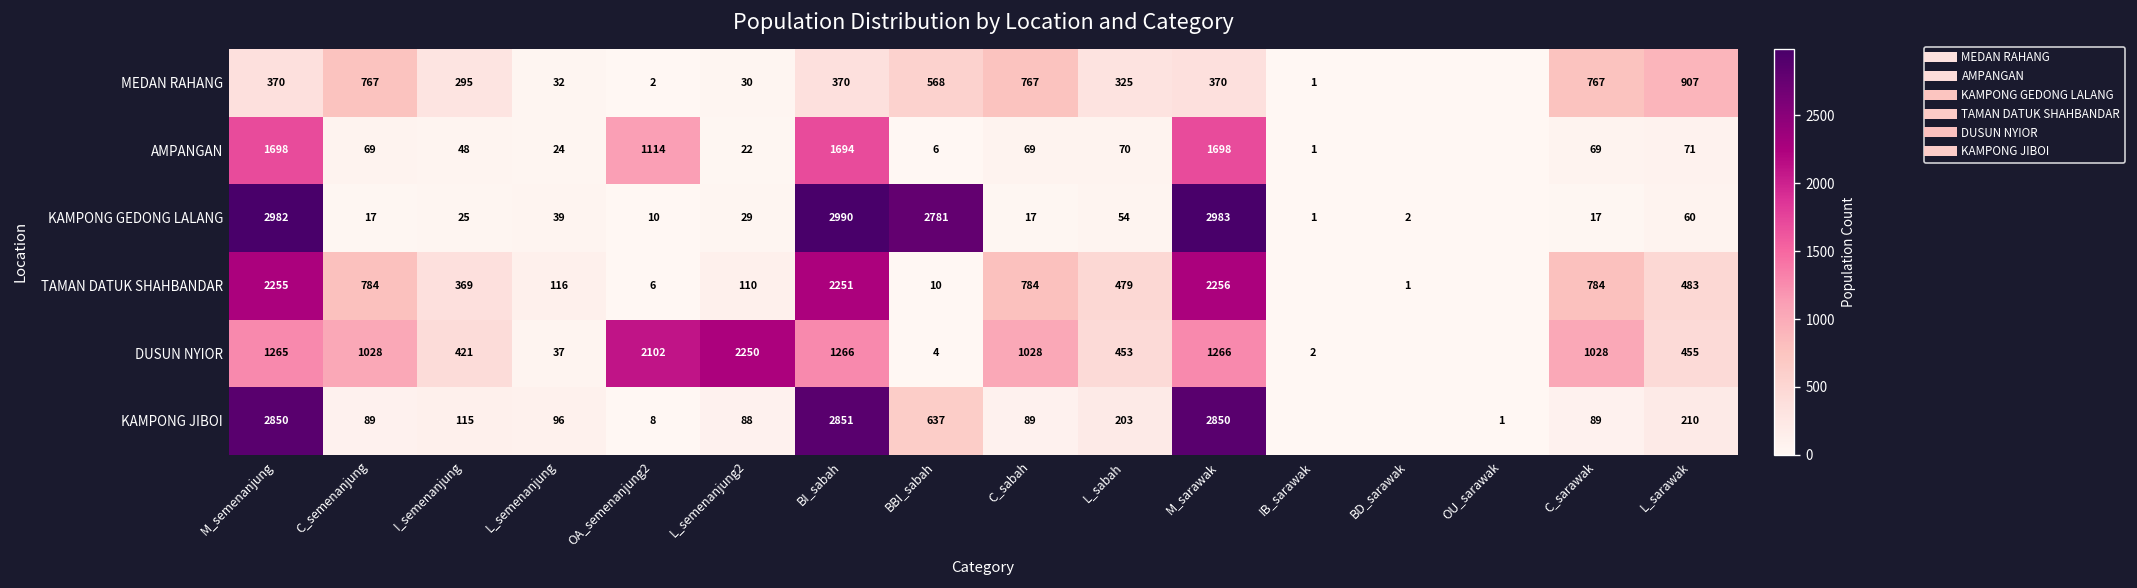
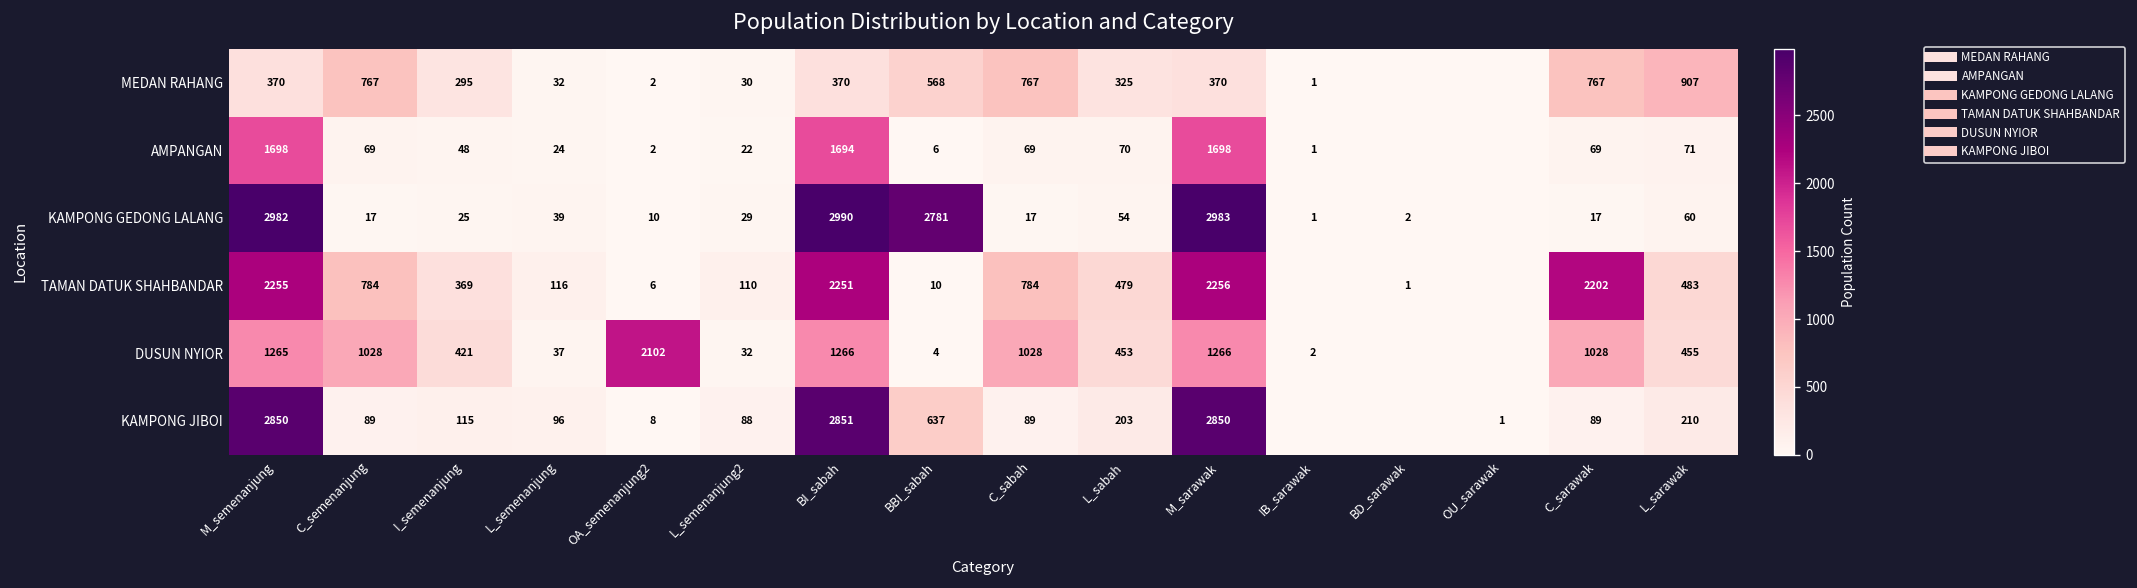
  {
    "MEDAN RAHANG": {
      "M_semenanjung": 370,
      "C_semenanjung": 767,
      "I_semenanjung": 295,
      "L_semenanjung": 32,
      "OA_semenanjung2": 2,
      "L_semenanjung2": 30,
      "BI_sabah": 370,
      "BBI_sabah": 568,
      "C_sabah": 767,
      "L_sabah": 325,
      "M_sarawak": 370,
      "IB_sarawak": 1,
      "C_sarawak": 767,
      "L_sarawak": 907
    },
    "AMPANGAN": {
      "M_semenanjung": 1698,
      "C_semenanjung": 69,
      "I_semenanjung": 48,
      "L_semenanjung": 24,
-     "OA_semenanjung2": 1114,
+     "OA_semenanjung2": 2,
      "L_semenanjung2": 22,
      "BI_sabah": 1694,
      "BBI_sabah": 6,
      "C_sabah": 69,
      "L_sabah": 70,
      "M_sarawak": 1698,
      "IB_sarawak": 1,
      "C_sarawak": 69,
      "L_sarawak": 71
    },
    "KAMPONG GEDONG LALANG": {
      "M_semenanjung": 2982,
      "C_semenanjung": 17,
      "I_semenanjung": 25,
      "L_semenanjung": 39,
      "OA_semenanjung2": 10,
      "L_semenanjung2": 29,
      "BI_sabah": 2990,
      "BBI_sabah": 2781,
      "C_sabah": 17,
      "L_sabah": 54,
      "M_sarawak": 2983,
      "IB_sarawak": 1,
      "BD_sarawak": 2,
      "C_sarawak": 17,
      "L_sarawak": 60
    },
    "TAMAN DATUK SHAHBANDAR": {
      "M_semenanjung": 2255,
      "C_semenanjung": 784,
      "I_semenanjung": 369,
      "L_semenanjung": 116,
      "OA_semenanjung2": 6,
      "L_semenanjung2": 110,
      "BI_sabah": 2251,
      "BBI_sabah": 10,
      "C_sabah": 784,
      "L_sabah": 479,
      "M_sarawak": 2256,
      "BD_sarawak": 1,
-     "C_sarawak": 784,
+     "C_sarawak": 2202,
      "L_sarawak": 483
    },
    "DUSUN NYIOR": {
      "M_semenanjung": 1265,
      "C_semenanjung": 1028,
      "I_semenanjung": 421,
      "L_semenanjung": 37,
      "OA_semenanjung2": 2102,
-     "L_semenanjung2": 2250,
+     "L_semenanjung2": 32,
      "BI_sabah": 1266,
      "BBI_sabah": 4,
      "C_sabah": 1028,
      "L_sabah": 453,
      "M_sarawak": 1266,
      "IB_sarawak": 2,
      "C_sarawak": 1028,
      "L_sarawak": 455
    },
    "KAMPONG JIBOI": {
      "M_semenanjung": 2850,
      "C_semenanjung": 89,
      "I_semenanjung": 115,
      "L_semenanjung": 96,
      "OA_semenanjung2": 8,
      "L_semenanjung2": 88,
      "BI_sabah": 2851,
      "BBI_sabah": 637,
      "C_sabah": 89,
      "L_sabah": 203,
      "M_sarawak": 2850,
      "OU_sarawak": 1,
      "C_sarawak": 89,
      "L_sarawak": 210
    }
  }
